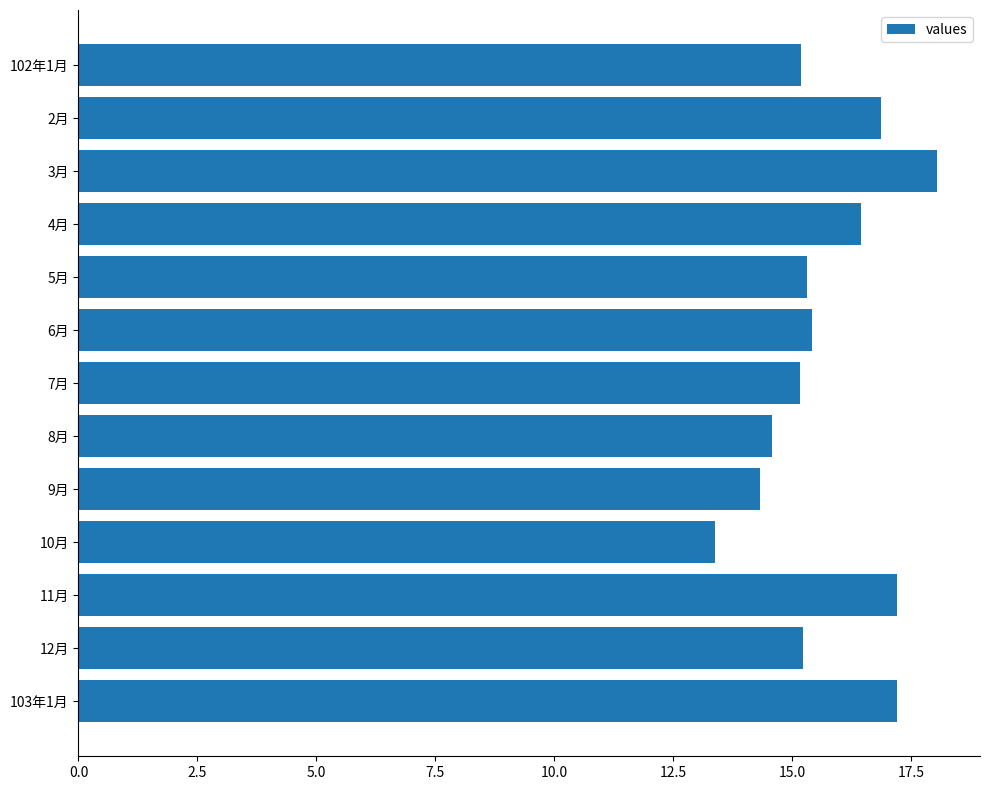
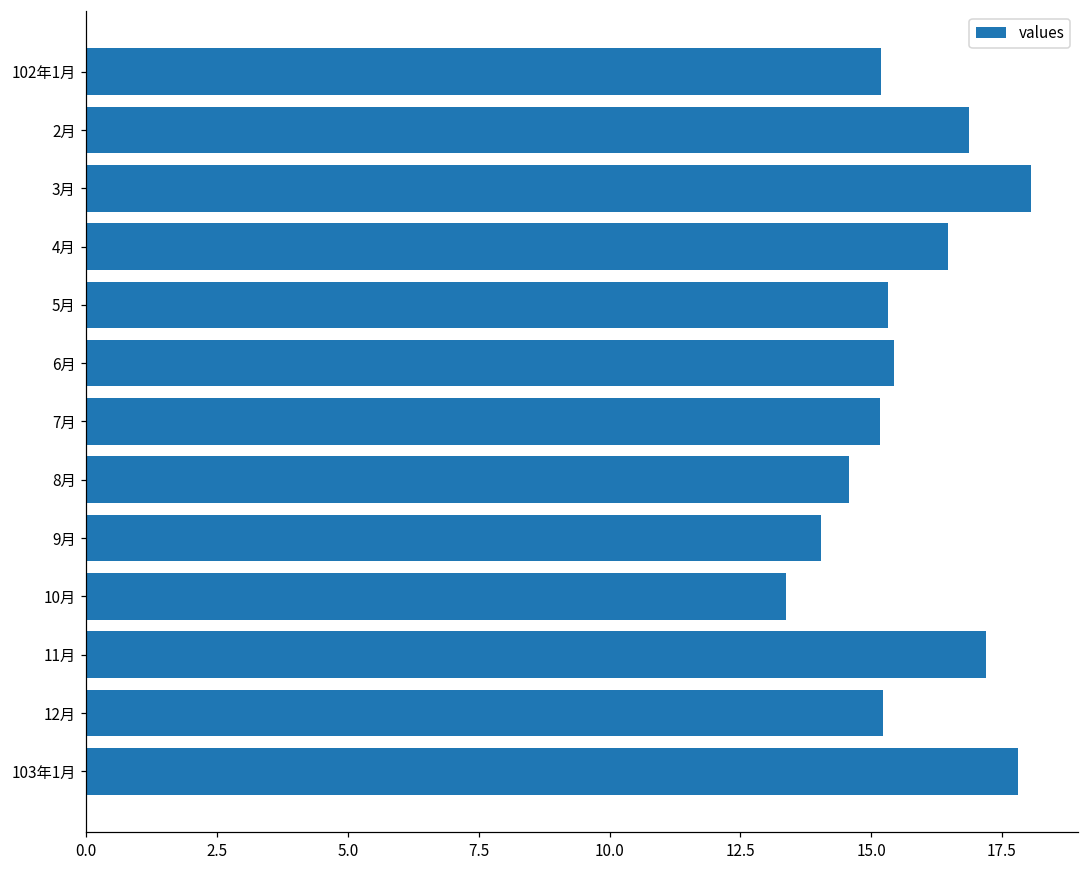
  {
    "102年1月": 15.2,
-   "9月": 14.3,
+   "9月": 14.0,
    "10月": 13.4,
    "11月": 17.2,
    "12月": 15.2,
-   "103年1月": 17.2
+   "103年1月": 17.8
  }
